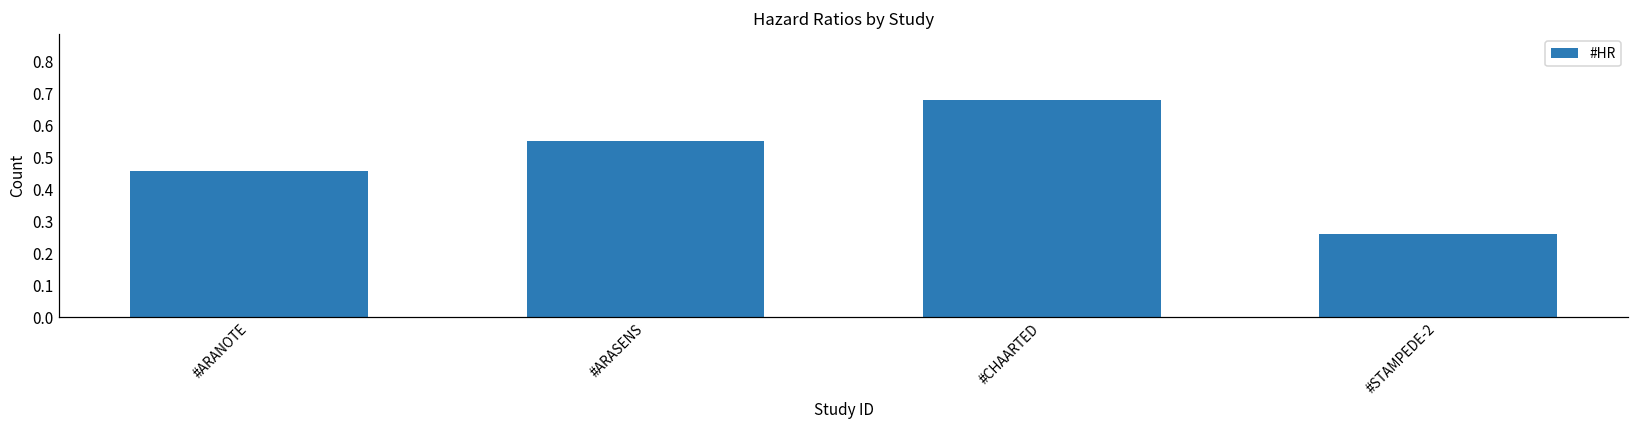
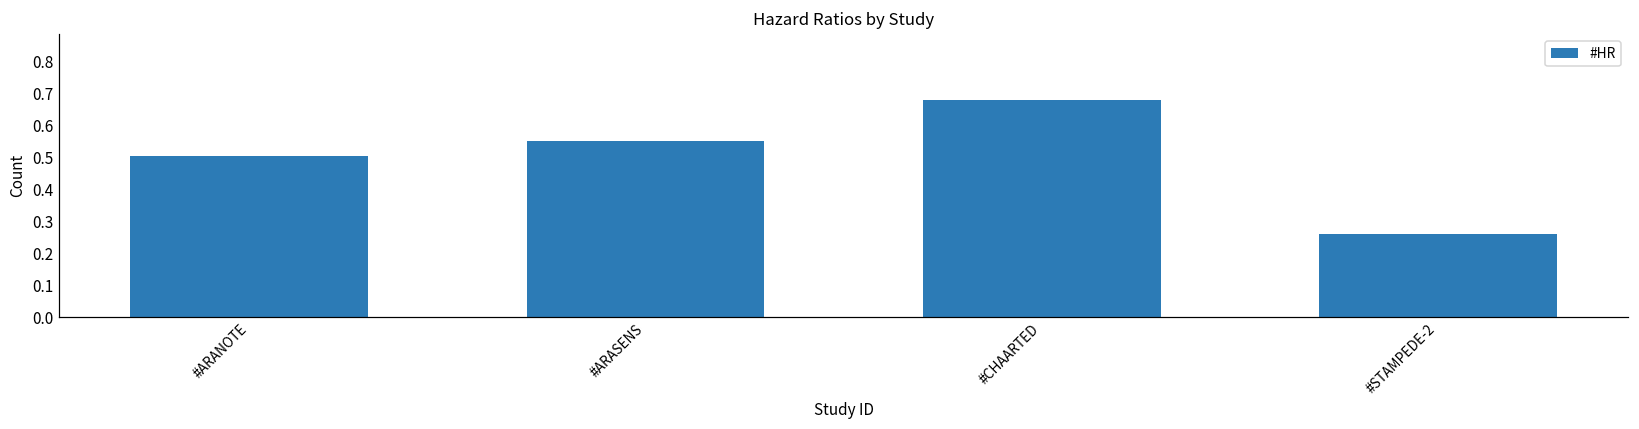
  {
-   "#ARANOTE": 0.46,
+   "#ARANOTE": 0.51,
    "#ARASENS": 0.55,
    "#CHAARTED": 0.68,
    "#STAMPEDE-2": 0.26
  }
